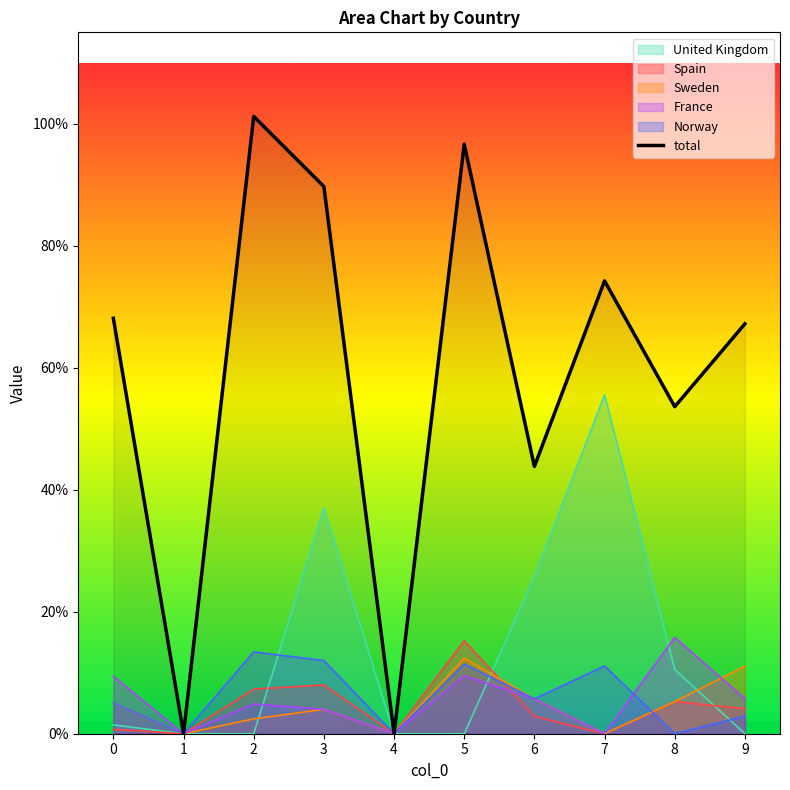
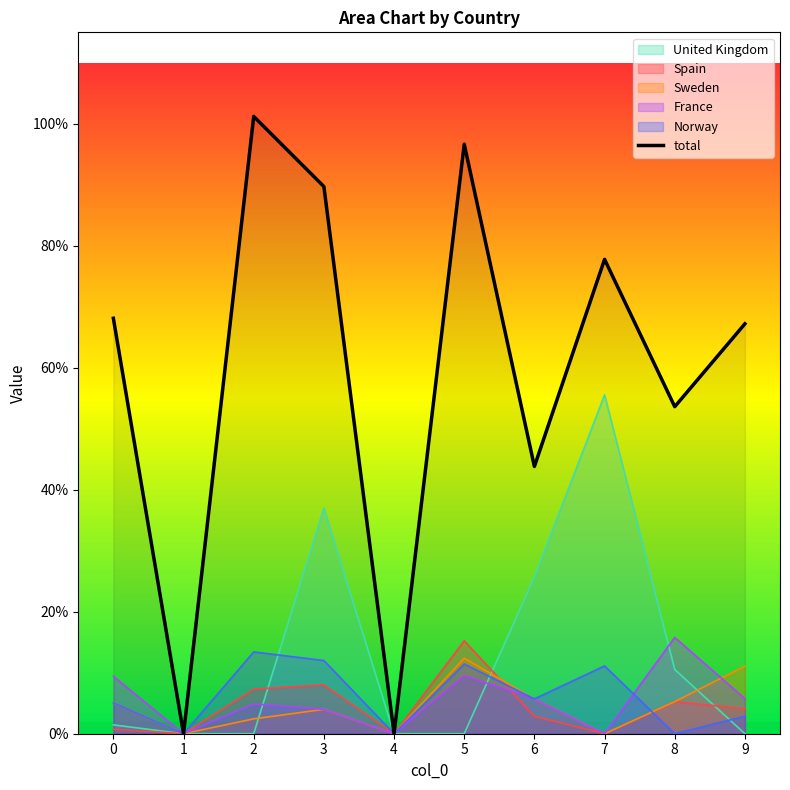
  {
    "United Kingdom": {
      "3": "37%",
      "6": "26%",
      "7": "56%",
      "8": "11%"
    },
    "total": {
      "0": "68%",
      "2": "101%",
      "3": "90%",
      "5": "97%",
      "6": "44%",
-     "7": "74%",
+     "7": "78%",
      "8": "54%",
      "9": "67%"
    }
  }
